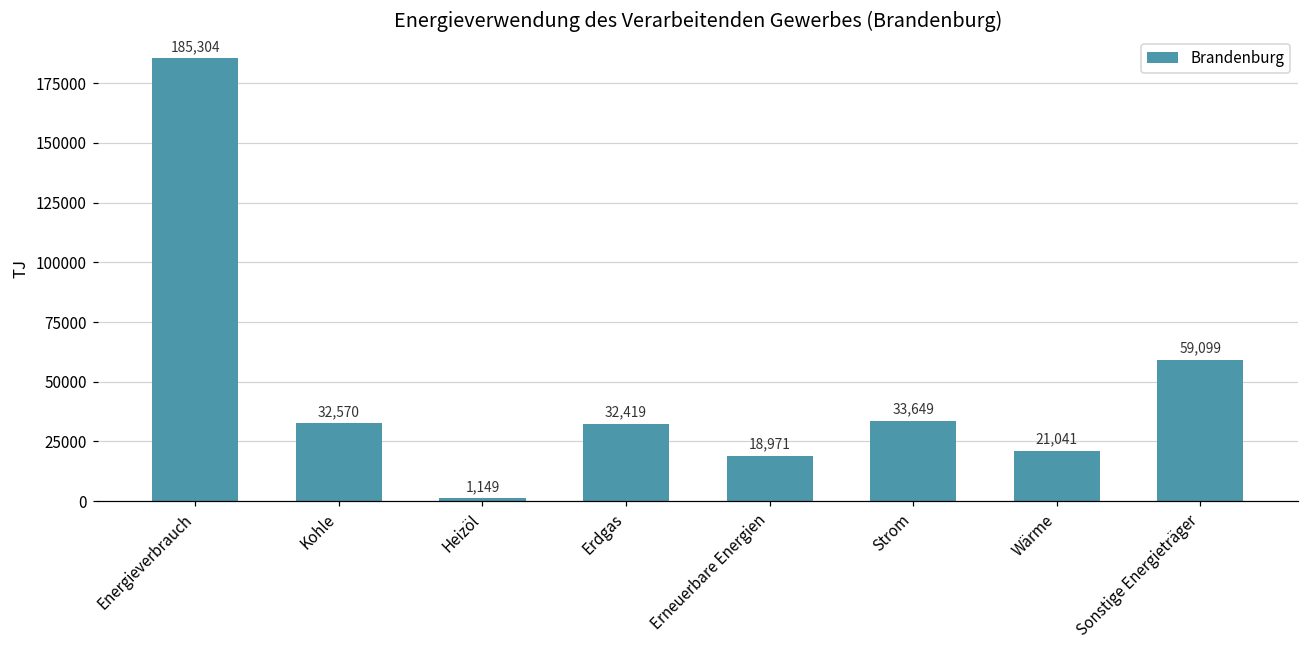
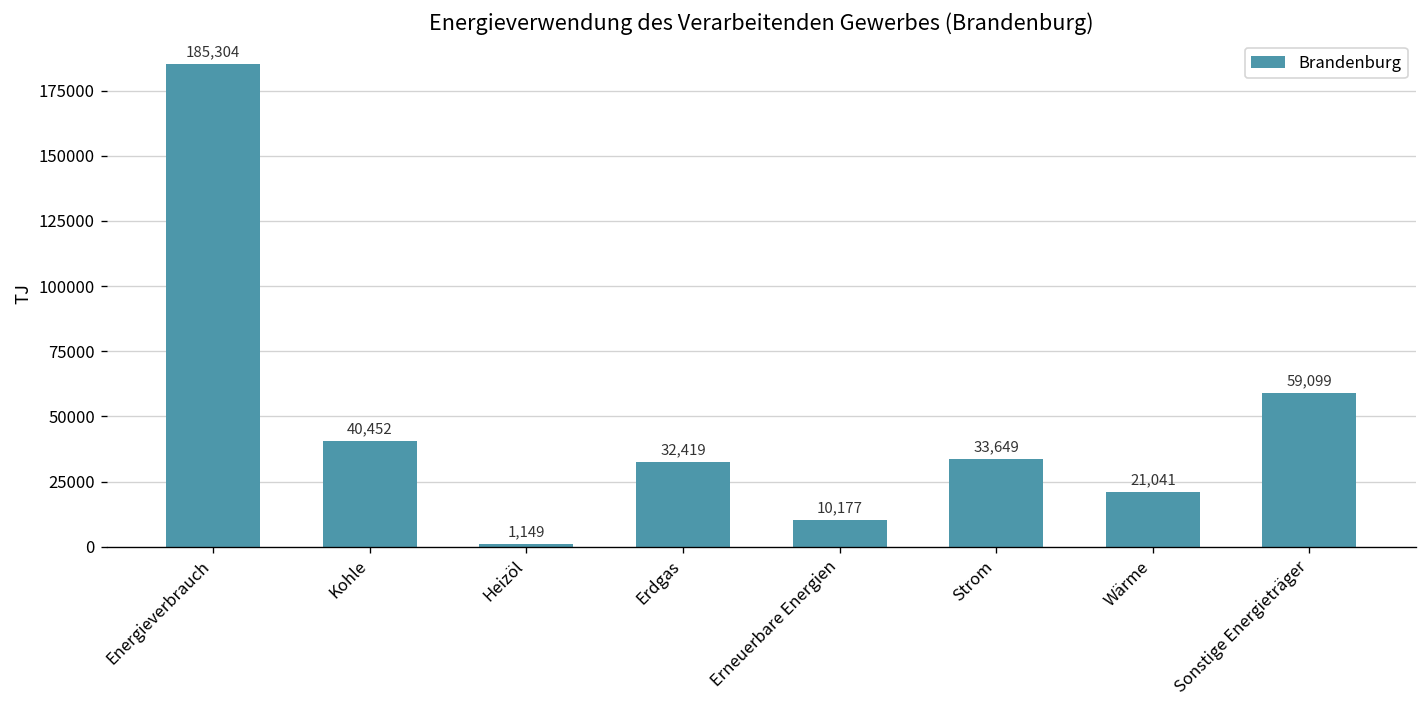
  {
    "Energieverbrauch": "185,304",
-   "Kohle": "32,570",
+   "Kohle": "40,452",
    "Heizöl": "1,149",
    "Erdgas": "32,419",
-   "Erneuerbare Energien": "18,971",
+   "Erneuerbare Energien": "10,177",
    "Strom": "33,649",
    "Wärme": "21,041",
    "Sonstige Energieträger": "59,099"
  }
